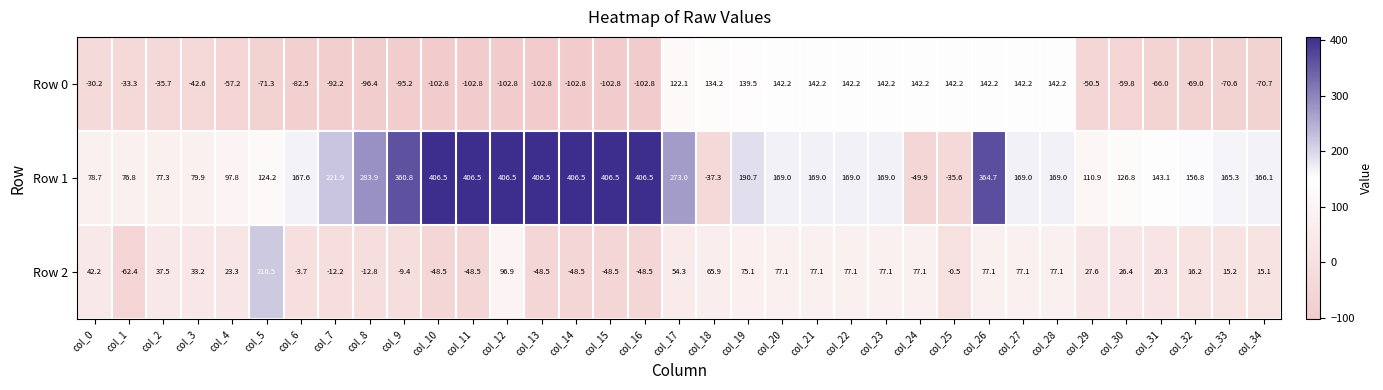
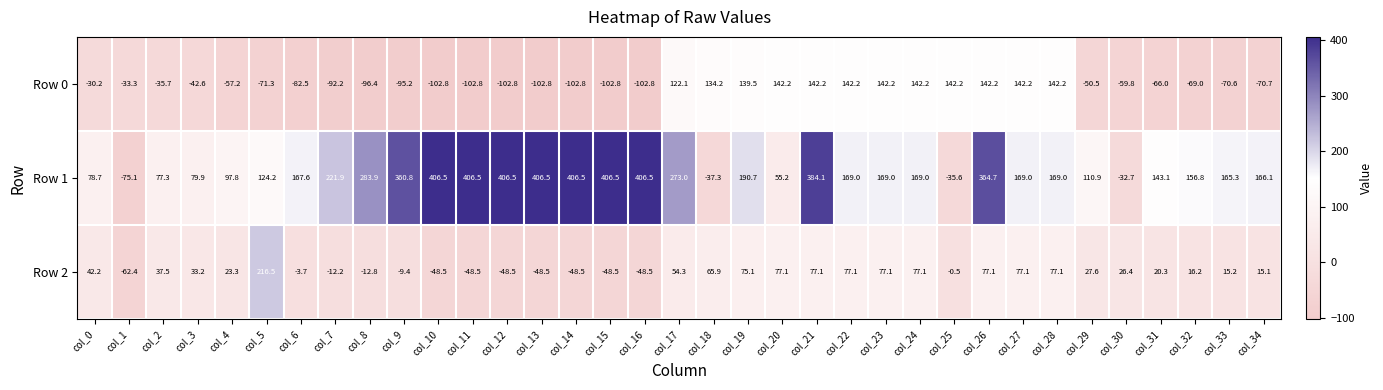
  {
    "Row 0": {
      "col_0": -30.2,
      "col_1": -33.3,
      "col_2": -35.7,
      "col_3": -42.6,
      "col_4": -57.2,
      "col_5": -71.3,
      "col_6": -82.5,
      "col_7": -92.2,
      "col_8": -96.4,
      "col_9": -95.2,
      "col_10": -102.8,
      "col_11": -102.8,
      "col_12": -102.8,
      "col_13": -102.8,
      "col_14": -102.8,
      "col_15": -102.8,
      "col_16": -102.8,
      "col_17": 122.1,
      "col_18": 134.2,
      "col_19": 139.5,
      "col_20": 142.2,
      "col_21": 142.2,
      "col_22": 142.2,
      "col_23": 142.2,
      "col_24": 142.2,
      "col_25": 142.2,
      "col_26": 142.2,
      "col_27": 142.2,
      "col_28": 142.2,
      "col_29": -50.5,
      "col_30": -59.8,
      "col_31": -66.0,
      "col_32": -69.0,
      "col_33": -70.6,
      "col_34": -70.7
    },
    "Row 1": {
      "col_0": 78.7,
-     "col_1": 76.8,
+     "col_1": -75.1,
      "col_2": 77.3,
      "col_3": 79.9,
      "col_4": 97.8,
      "col_5": 124.2,
      "col_6": 167.6,
      "col_7": 221.9,
      "col_8": 283.9,
      "col_9": 360.8,
      "col_10": 406.5,
      "col_11": 406.5,
      "col_12": 406.5,
      "col_13": 406.5,
      "col_14": 406.5,
      "col_15": 406.5,
      "col_16": 406.5,
      "col_17": 273.0,
      "col_18": -37.3,
      "col_19": 190.7,
-     "col_20": 169.0,
-     "col_21": 169.0,
+     "col_20": 55.2,
+     "col_21": 384.1,
      "col_22": 169.0,
      "col_23": 169.0,
-     "col_24": -49.9,
+     "col_24": 169.0,
      "col_25": -35.6,
      "col_26": 364.7,
      "col_27": 169.0,
      "col_28": 169.0,
      "col_29": 110.9,
-     "col_30": 126.8,
+     "col_30": -32.7,
      "col_31": 143.1,
      "col_32": 156.8,
      "col_33": 165.3,
      "col_34": 166.1
    },
    "Row 2": {
      "col_0": 42.2,
      "col_1": -62.4,
      "col_2": 37.5,
      "col_3": 33.2,
      "col_4": 23.3,
      "col_5": 216.5,
      "col_6": -3.7,
      "col_7": -12.2,
      "col_8": -12.8,
      "col_9": -9.4,
      "col_10": -48.5,
      "col_11": -48.5,
-     "col_12": 96.9,
+     "col_12": -48.5,
      "col_13": -48.5,
      "col_14": -48.5,
      "col_15": -48.5,
      "col_16": -48.5,
      "col_17": 54.3,
      "col_18": 65.9,
      "col_19": 75.1,
      "col_20": 77.1,
      "col_21": 77.1,
      "col_22": 77.1,
      "col_23": 77.1,
      "col_24": 77.1,
      "col_25": -0.5,
      "col_26": 77.1,
      "col_27": 77.1,
      "col_28": 77.1,
      "col_29": 27.6,
      "col_30": 26.4,
      "col_31": 20.3,
      "col_32": 16.2,
      "col_33": 15.2,
      "col_34": 15.1
    }
  }
